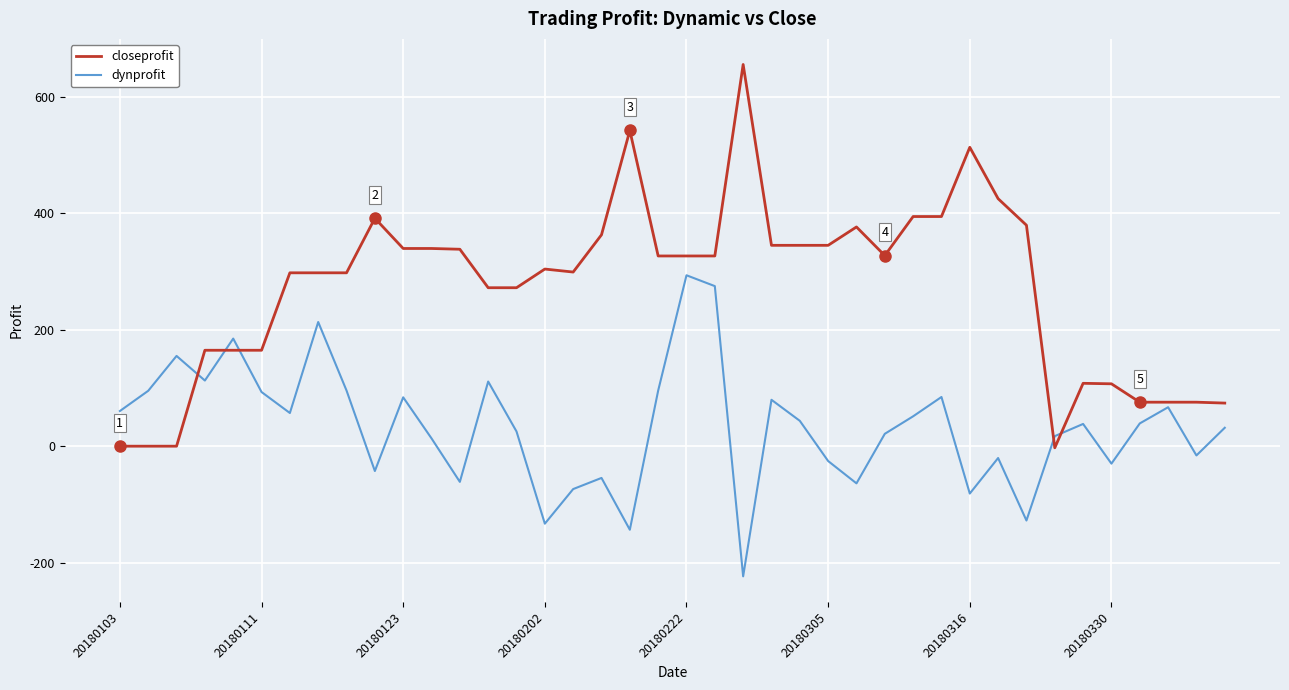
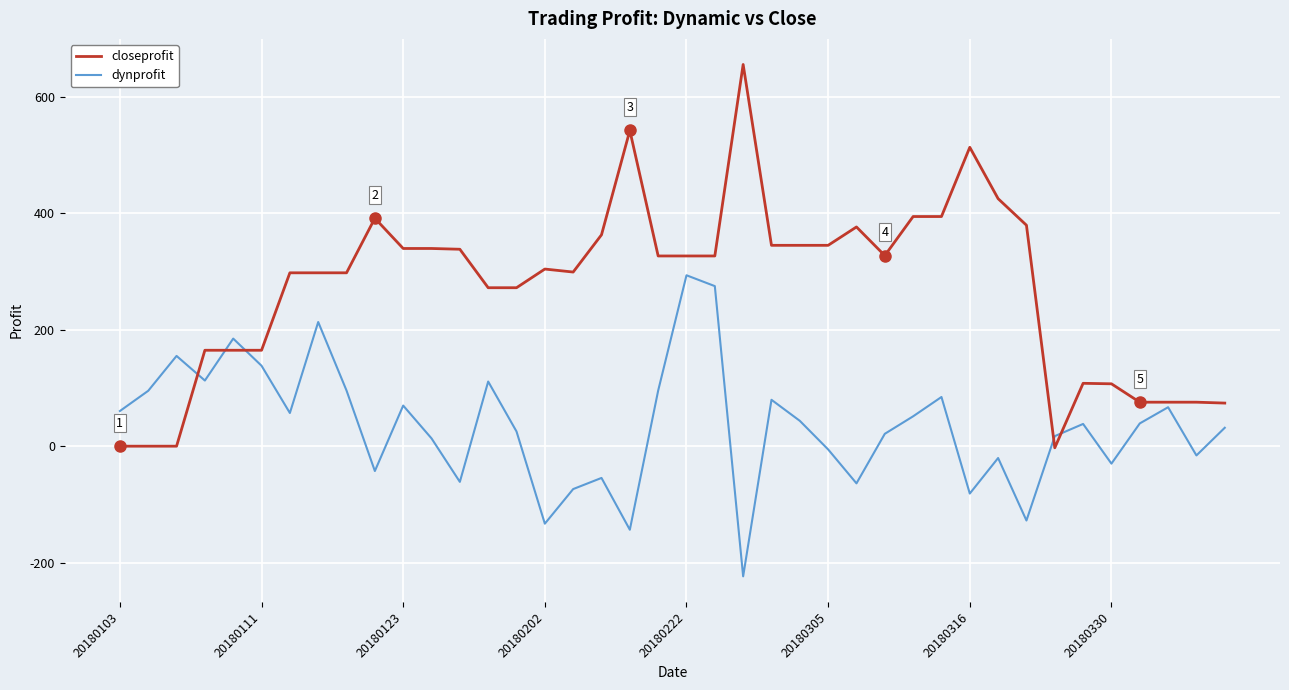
  {
    "dynprofit": {
-     "20180111": 90,
-     "20180123": 80,
+     "20180111": 140,
+     "20180123": 70,
      "20180202": -130,
      "20180222": 290,
-     "20180305": -30,
+     "20180305": -10,
      "20180316": -80,
      "20180330": -30
    }
  }
